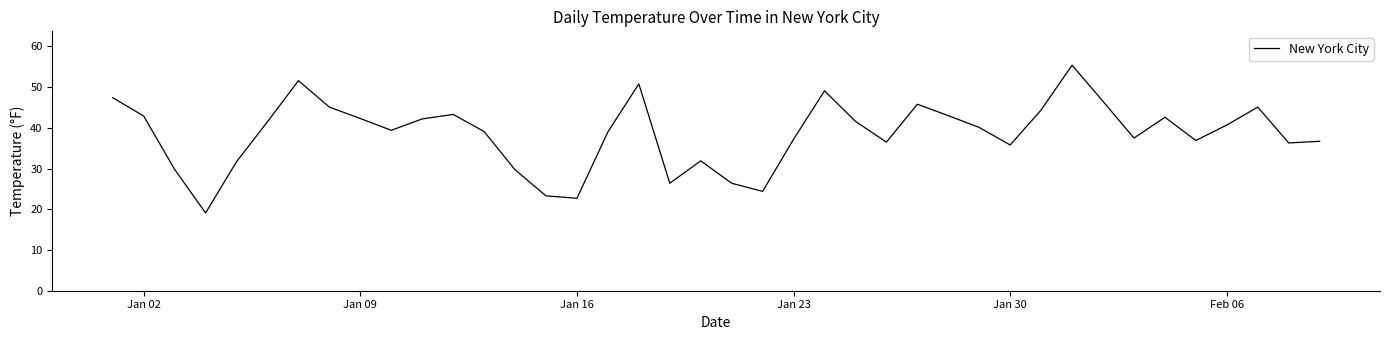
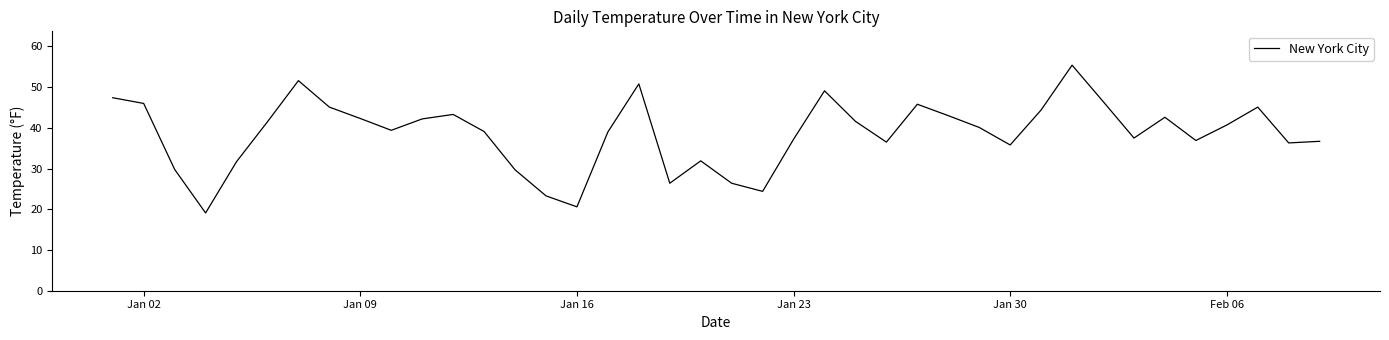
  {
-   "Jan 02": 43,
+   "Jan 02": 46,
    "Jan 09": 42,
-   "Jan 16": 23,
+   "Jan 16": 21,
    "Jan 23": 37,
    "Jan 30": 36,
    "Feb 06": 41
  }
